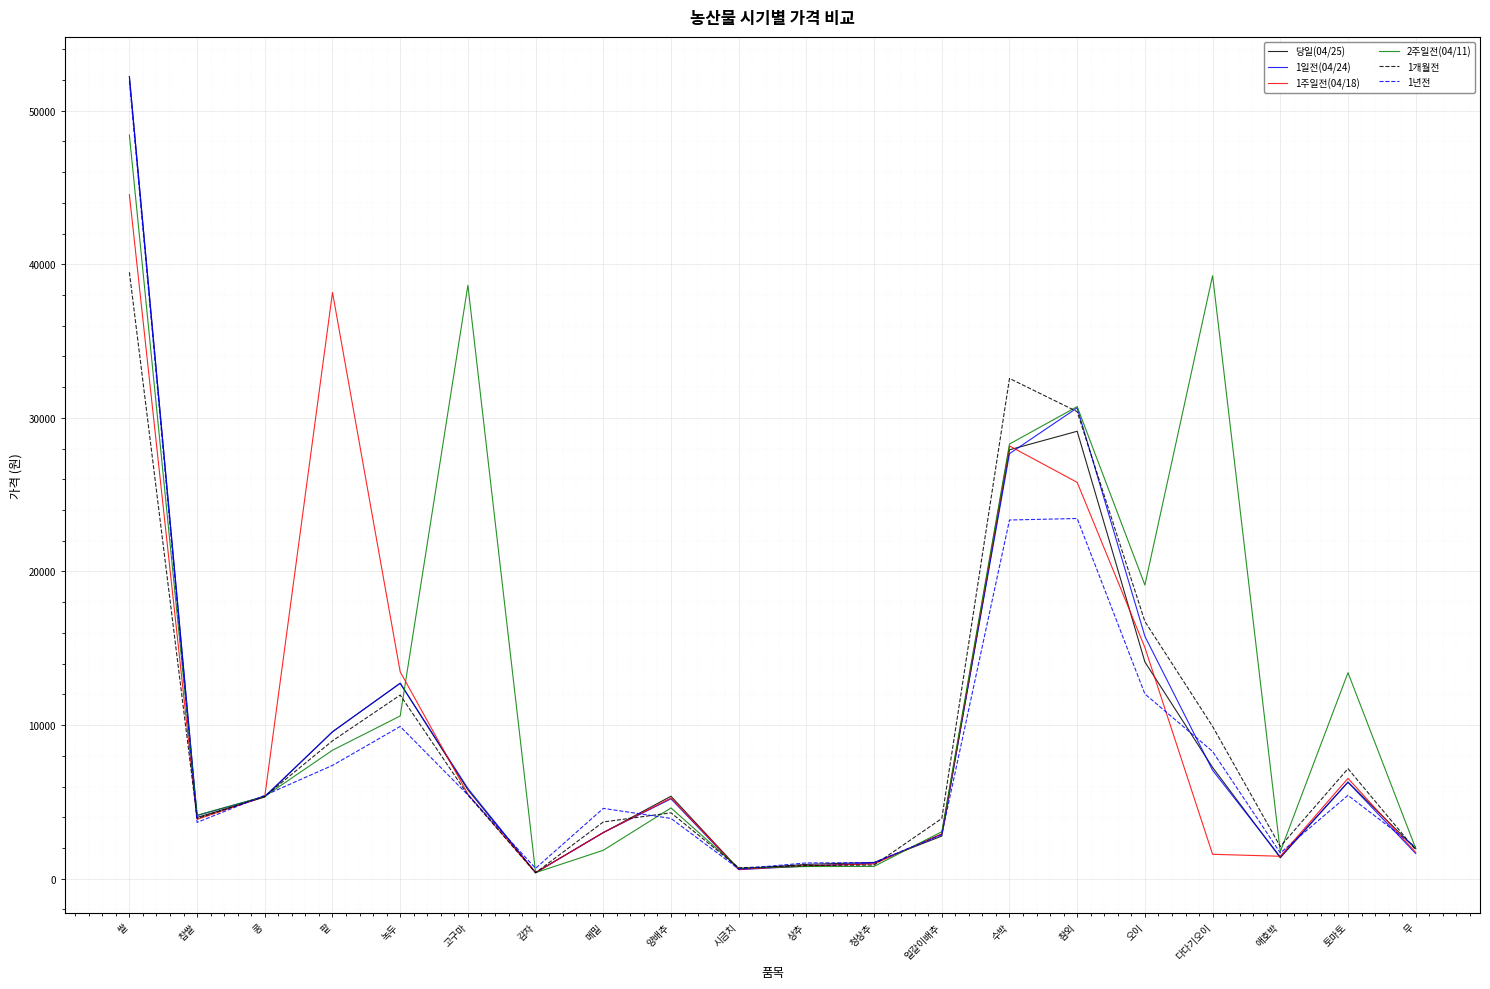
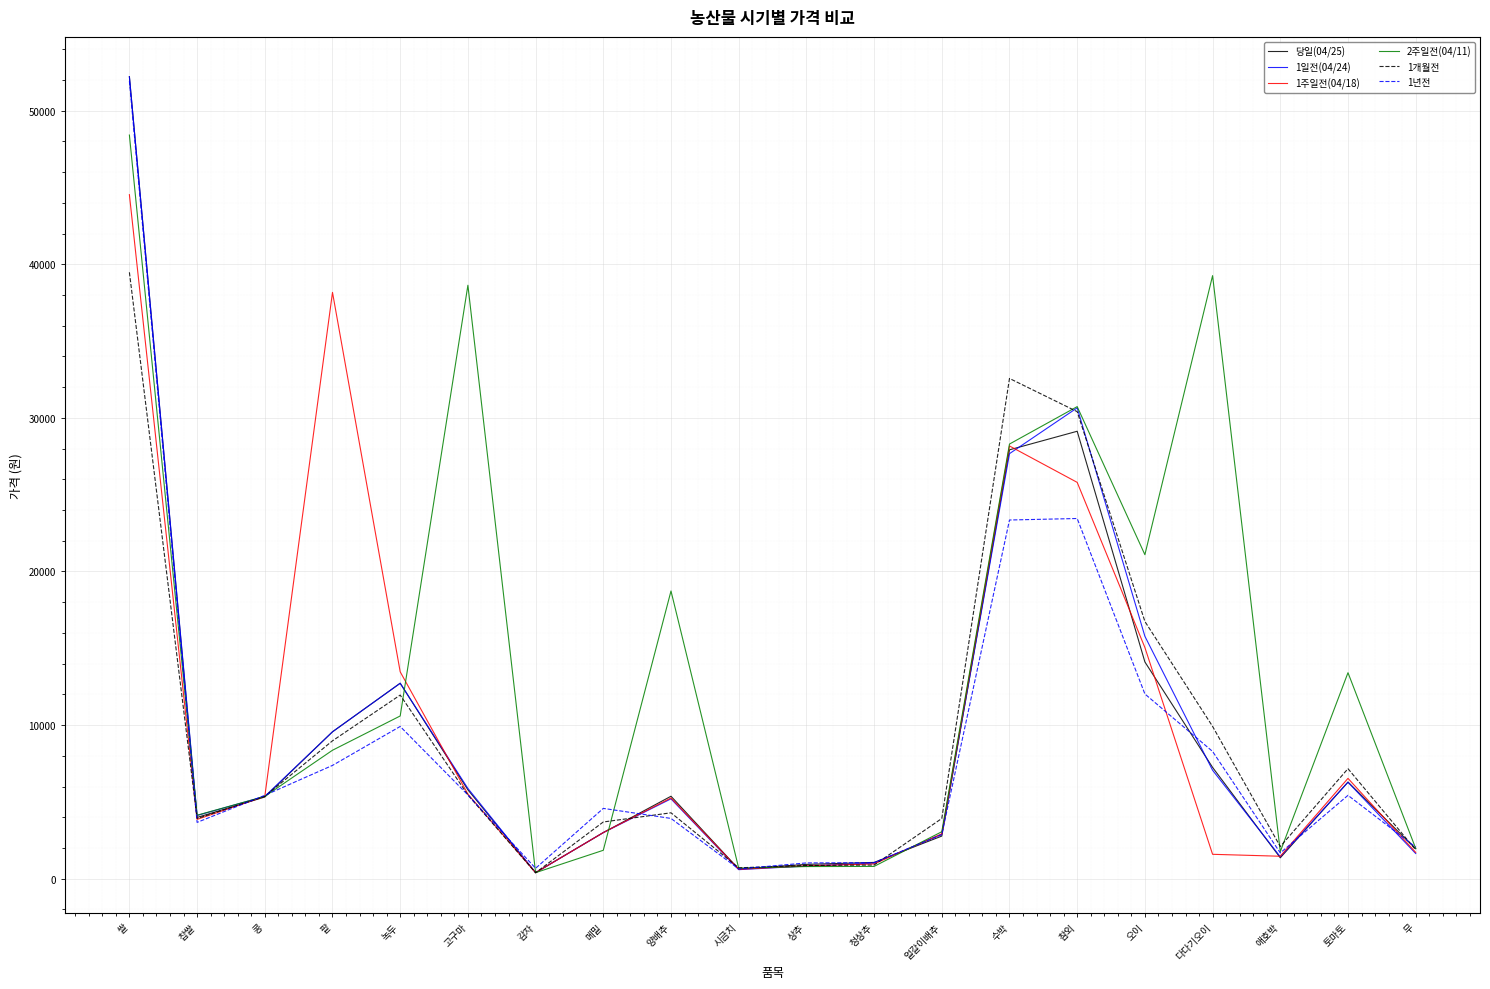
  {
    "1주일전(04/18)": {
      "쌀": 44500,
      "팥": 38200,
      "녹두": 13500,
      "참외": 25800,
      "오이": 15000,
      "다다기오이": 1600,
      "토마토": 6500
    },
    "2주일전(04/11)": {
      "쌀": 48400,
      "팥": 8400,
      "녹두": 10600,
      "고구마": 38600,
      "메밀": 1800,
-     "양배추": 4600,
-     "오이": 19100,
+     "양배추": 18700,
+     "오이": 21100,
      "다다기오이": 39300,
      "토마토": 13400
    }
  }
